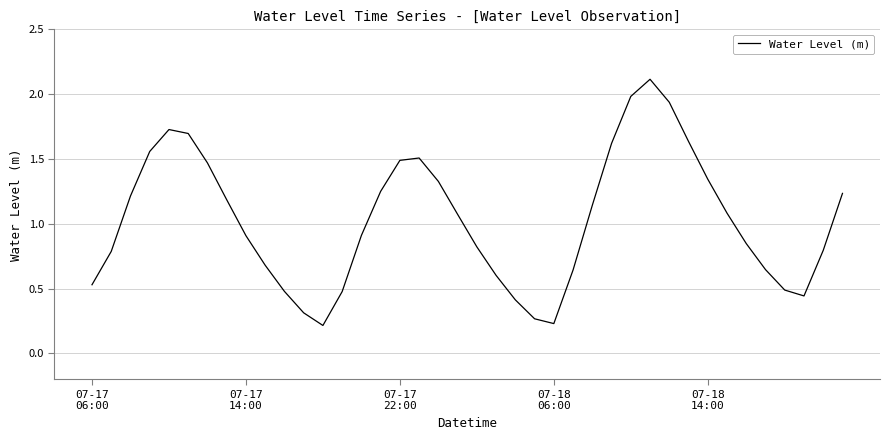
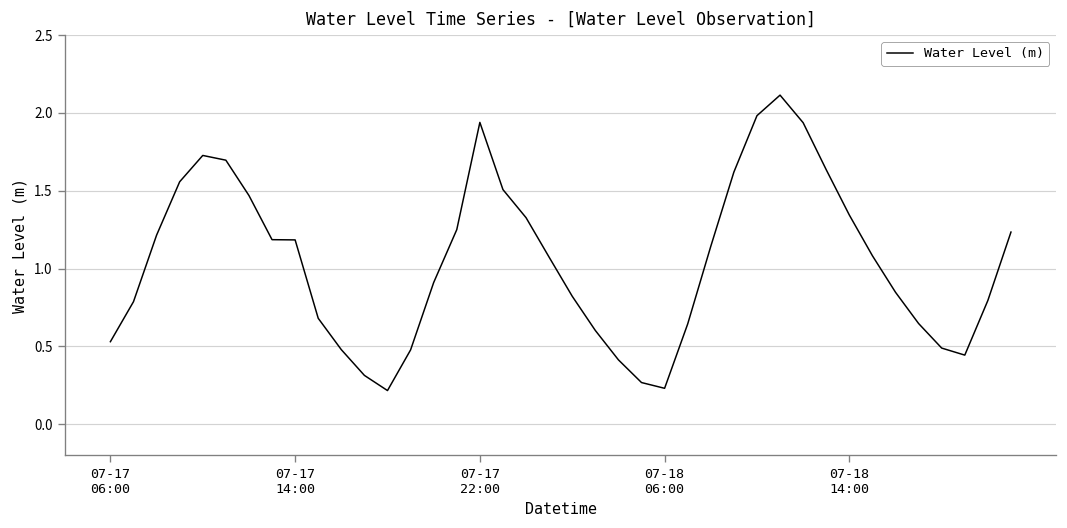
  {
    "07-17 06:00": 0.53,
-   "07-17 14:00": 0.91,
-   "07-17 22:00": 1.49,
+   "07-17 14:00": 1.18,
+   "07-17 22:00": 1.94,
    "07-18 06:00": 0.23,
    "07-18 14:00": 1.34
  }
